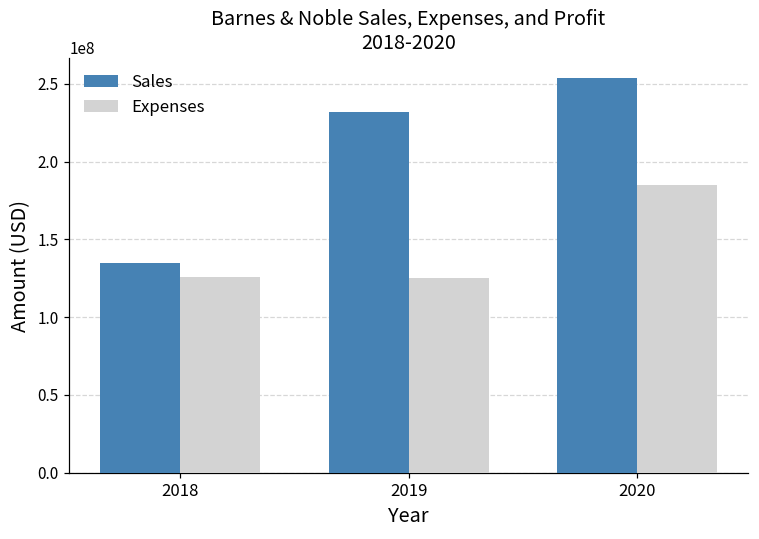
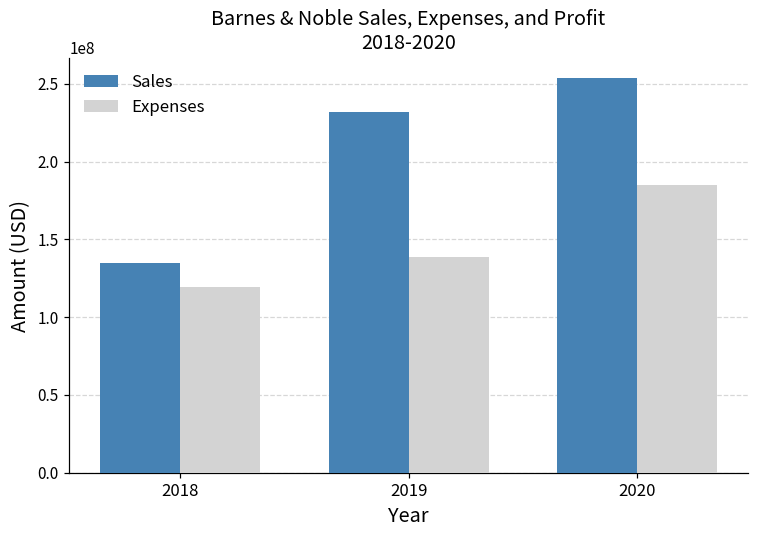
  {
    "Sales": {
      "2018": 135000000,
      "2019": 232000000,
      "2020": 254000000
    },
    "Expenses": {
-     "2018": 126000000,
-     "2019": 125000000,
+     "2018": 119000000,
+     "2019": 139000000,
      "2020": 185000000
    }
  }
